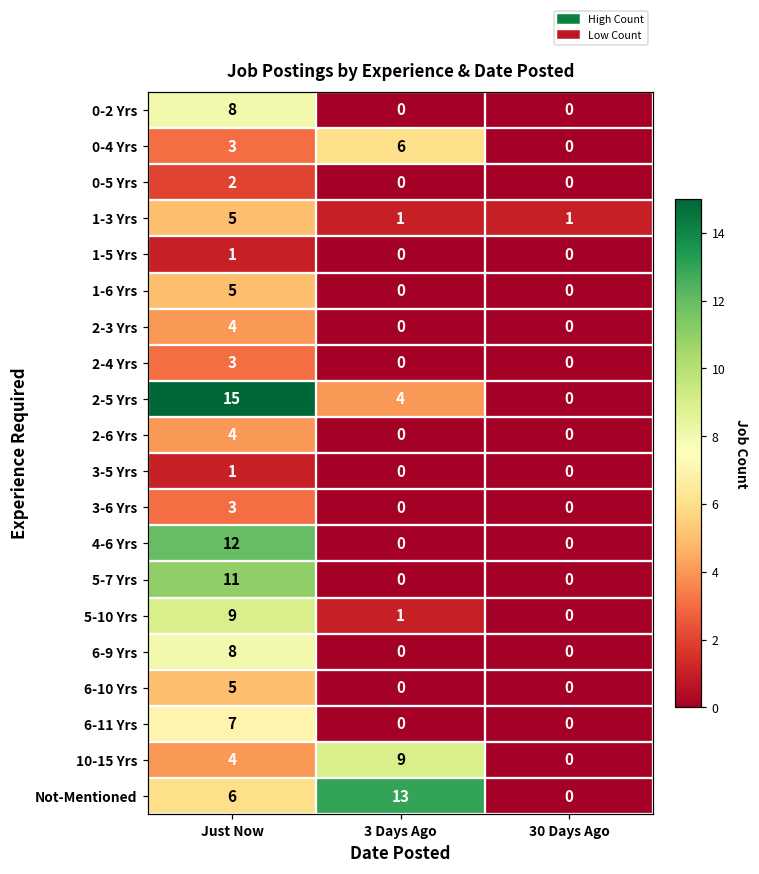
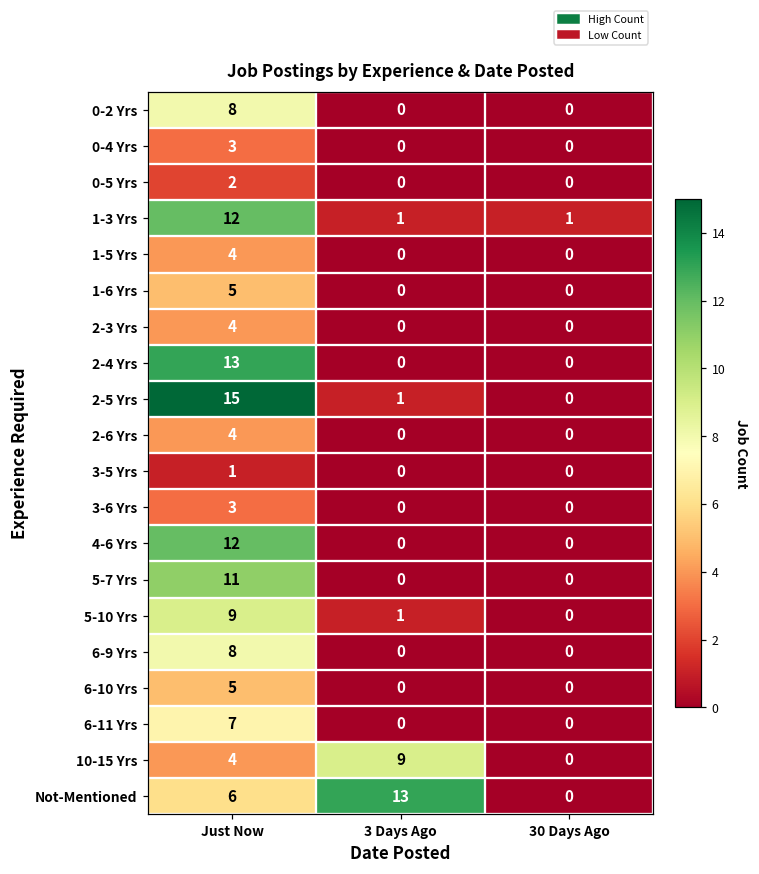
  {
    "0-2 Yrs": {
      "Just Now": 8,
      "3 Days Ago": 0,
      "30 Days Ago": 0
    },
    "0-4 Yrs": {
      "Just Now": 3,
-     "3 Days Ago": 6,
+     "3 Days Ago": 0,
      "30 Days Ago": 0
    },
    "0-5 Yrs": {
      "Just Now": 2,
      "3 Days Ago": 0,
      "30 Days Ago": 0
    },
    "1-3 Yrs": {
-     "Just Now": 5,
+     "Just Now": 12,
      "3 Days Ago": 1,
      "30 Days Ago": 1
    },
    "1-5 Yrs": {
-     "Just Now": 1,
+     "Just Now": 4,
      "3 Days Ago": 0,
      "30 Days Ago": 0
    },
    "1-6 Yrs": {
      "Just Now": 5,
      "3 Days Ago": 0,
      "30 Days Ago": 0
    },
    "2-3 Yrs": {
      "Just Now": 4,
      "3 Days Ago": 0,
      "30 Days Ago": 0
    },
    "2-4 Yrs": {
-     "Just Now": 3,
+     "Just Now": 13,
      "3 Days Ago": 0,
      "30 Days Ago": 0
    },
    "2-5 Yrs": {
      "Just Now": 15,
-     "3 Days Ago": 4,
+     "3 Days Ago": 1,
      "30 Days Ago": 0
    },
    "2-6 Yrs": {
      "Just Now": 4,
      "3 Days Ago": 0,
      "30 Days Ago": 0
    },
    "3-5 Yrs": {
      "Just Now": 1,
      "3 Days Ago": 0,
      "30 Days Ago": 0
    },
    "3-6 Yrs": {
      "Just Now": 3,
      "3 Days Ago": 0,
      "30 Days Ago": 0
    },
    "4-6 Yrs": {
      "Just Now": 12,
      "3 Days Ago": 0,
      "30 Days Ago": 0
    },
    "5-7 Yrs": {
      "Just Now": 11,
      "3 Days Ago": 0,
      "30 Days Ago": 0
    },
    "5-10 Yrs": {
      "Just Now": 9,
      "3 Days Ago": 1,
      "30 Days Ago": 0
    },
    "6-9 Yrs": {
      "Just Now": 8,
      "3 Days Ago": 0,
      "30 Days Ago": 0
    },
    "6-10 Yrs": {
      "Just Now": 5,
      "3 Days Ago": 0,
      "30 Days Ago": 0
    },
    "6-11 Yrs": {
      "Just Now": 7,
      "3 Days Ago": 0,
      "30 Days Ago": 0
    },
    "10-15 Yrs": {
      "Just Now": 4,
      "3 Days Ago": 9,
      "30 Days Ago": 0
    },
    "Not-Mentioned": {
      "Just Now": 6,
      "3 Days Ago": 13,
      "30 Days Ago": 0
    }
  }
